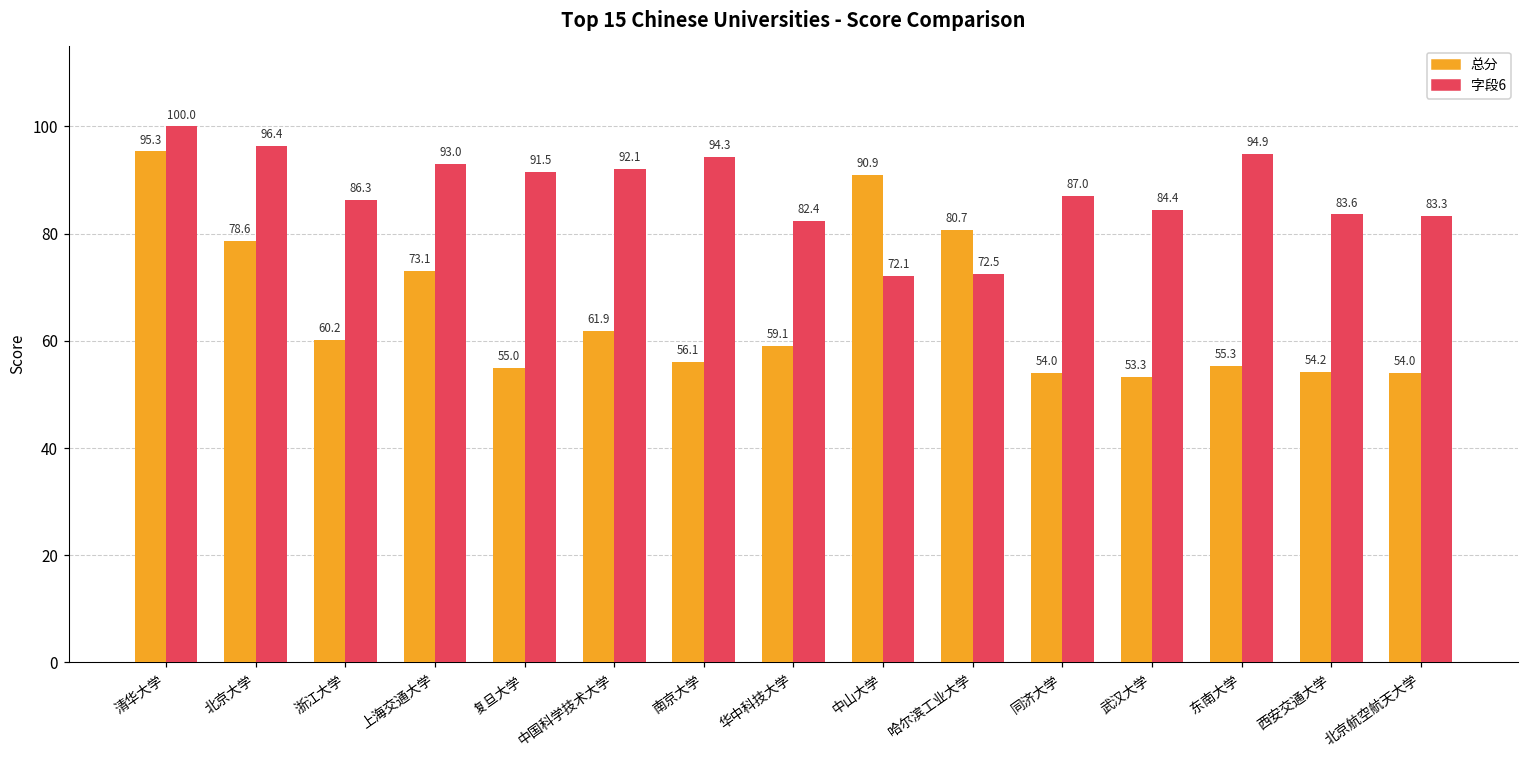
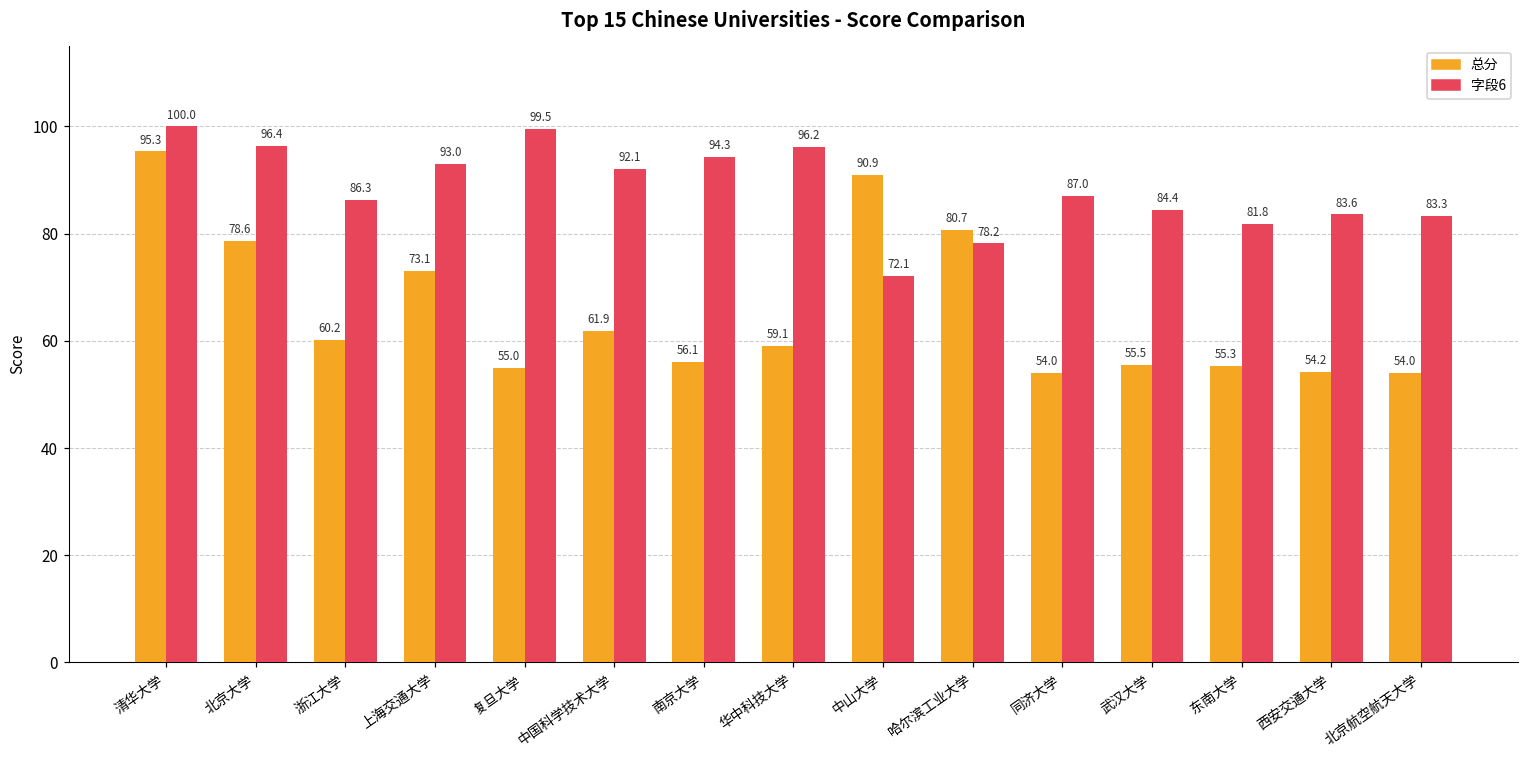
  {
    "总分": {
      "清华大学": 95.3,
      "北京大学": 78.6,
      "浙江大学": 60.2,
      "上海交通大学": 73.1,
      "复旦大学": 55.0,
      "中国科学技术大学": 61.9,
      "南京大学": 56.1,
      "华中科技大学": 59.1,
      "中山大学": 90.9,
      "哈尔滨工业大学": 80.7,
      "同济大学": 54.0,
-     "武汉大学": 53.3,
+     "武汉大学": 55.5,
      "东南大学": 55.3,
      "西安交通大学": 54.2,
      "北京航空航天大学": 54.0
    },
    "字段6": {
      "清华大学": 100.0,
      "北京大学": 96.4,
      "浙江大学": 86.3,
      "上海交通大学": 93.0,
-     "复旦大学": 91.5,
+     "复旦大学": 99.5,
      "中国科学技术大学": 92.1,
      "南京大学": 94.3,
-     "华中科技大学": 82.4,
+     "华中科技大学": 96.2,
      "中山大学": 72.1,
-     "哈尔滨工业大学": 72.5,
+     "哈尔滨工业大学": 78.2,
      "同济大学": 87.0,
      "武汉大学": 84.4,
-     "东南大学": 94.9,
+     "东南大学": 81.8,
      "西安交通大学": 83.6,
      "北京航空航天大学": 83.3
    }
  }
